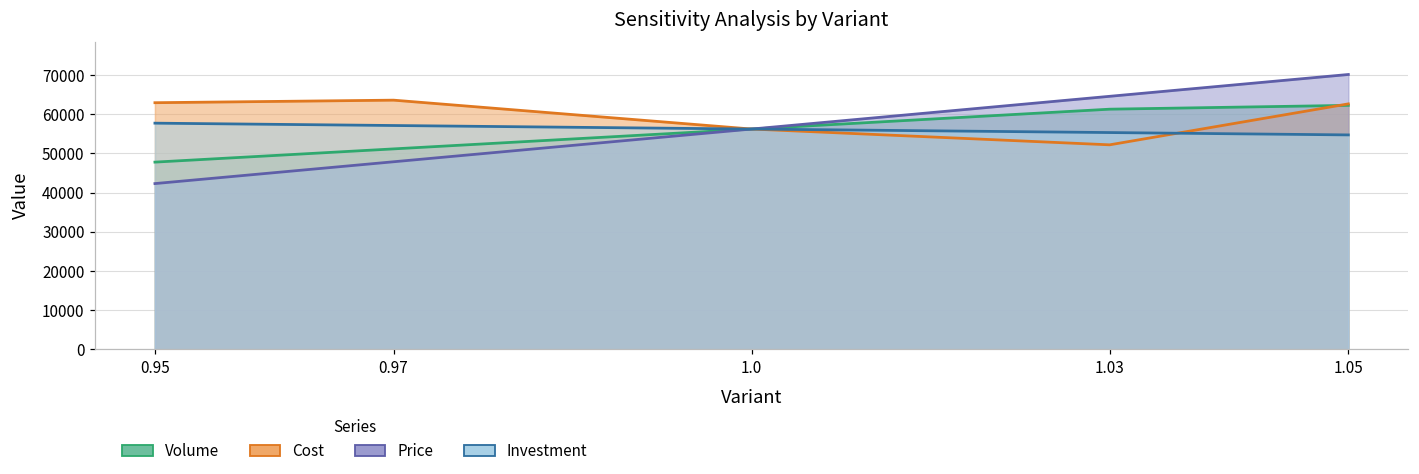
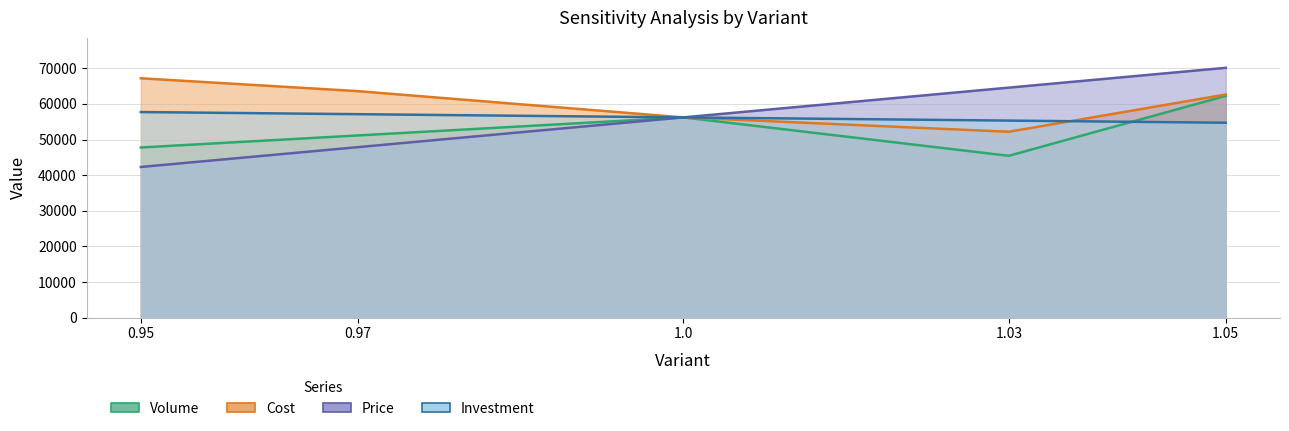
  {
    "Volume": {
      "0.95": 48000,
      "0.97": 51000,
-     "1.03": 61000
+     "1.03": 45000
    },
    "Cost": {
-     "0.95": 63000,
+     "0.95": 67000,
      "0.97": 64000,
      "1.03": 52000
    }
  }
